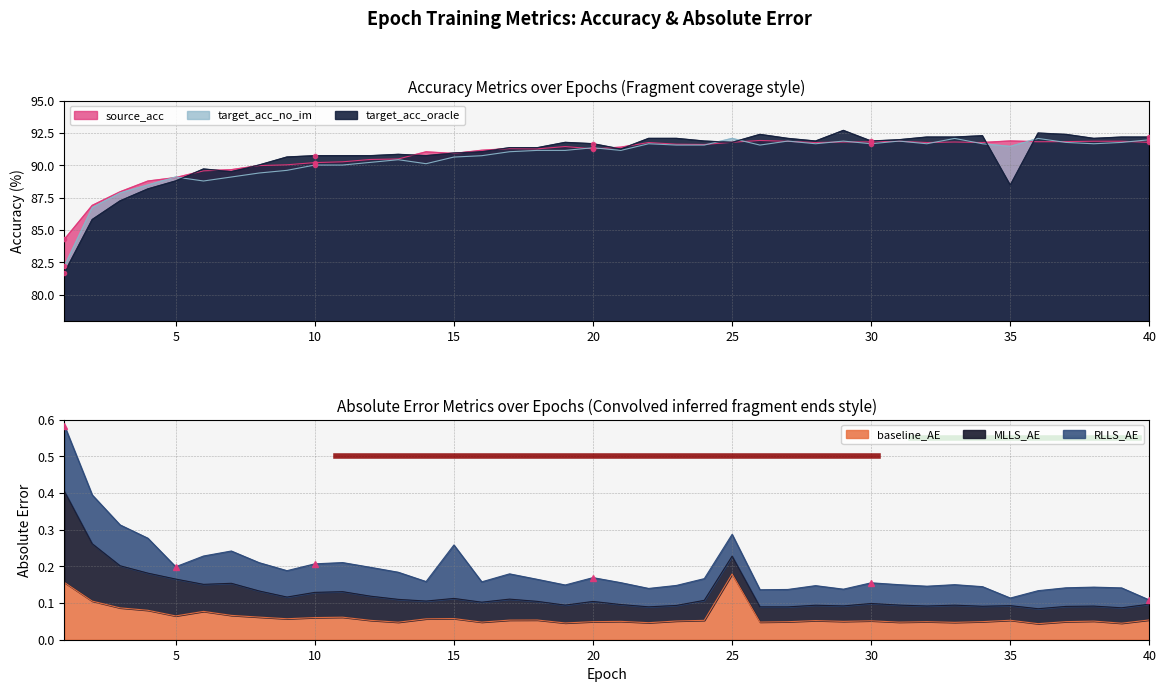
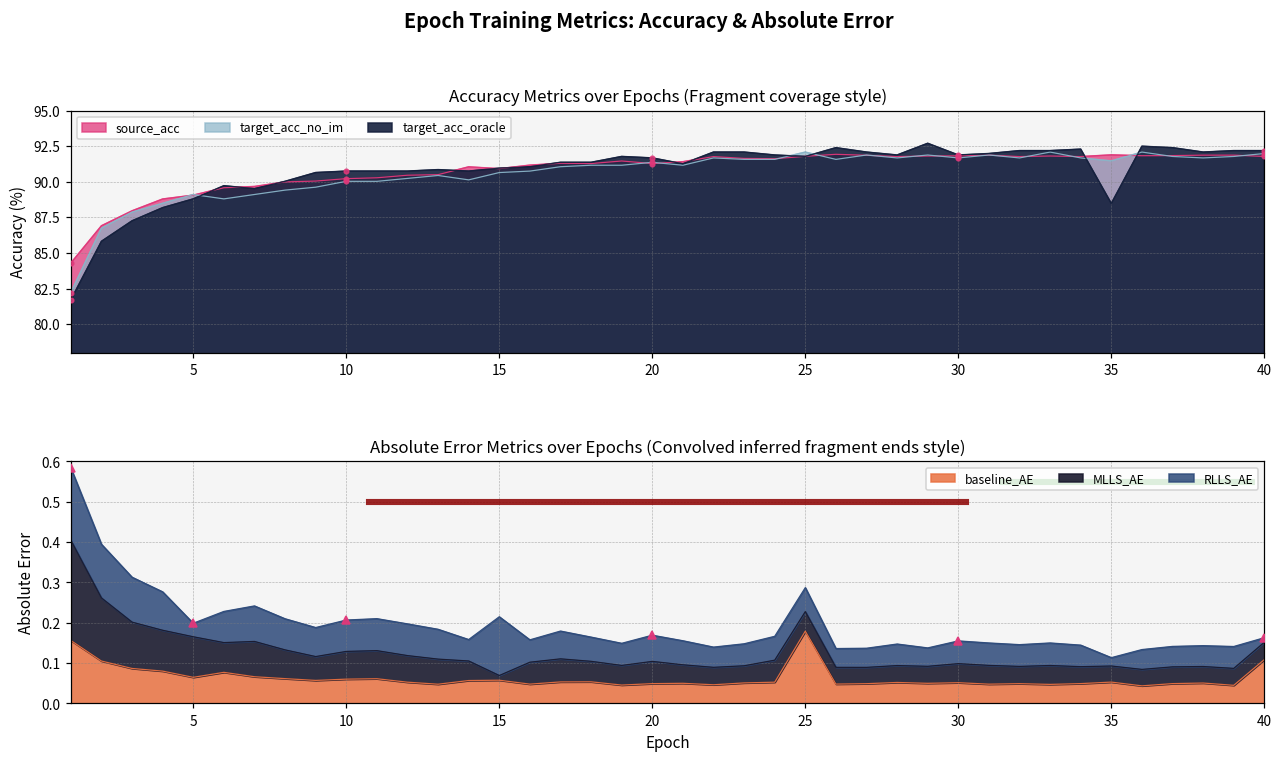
  {
    "Accuracy Metrics over Epochs (Fragment coverage style)": {
      "target_acc_no_im": {
        "15": 90.6,
        "25": 92.1,
        "35": 91.5
      },
      "target_acc_oracle": {
        "5": 88.8,
        "35": 88.5
      }
    },
    "Absolute Error Metrics over Epochs (Convolved inferred fragment ends style)": {
      "baseline_AE": {
        "5": 0.06,
        "10": 0.06,
        "15": 0.06,
        "20": 0.05,
        "25": 0.18,
        "30": 0.05,
        "35": 0.05,
-       "40": 0.05
+       "40": 0.11
      },
      "MLLS_AE": {
        "5": 0.10,
        "10": 0.07,
-       "15": 0.05,
+       "15": 0.01,
        "20": 0.06,
        "25": 0.05,
        "30": 0.05,
        "35": 0.04,
        "40": 0.04
      },
      "RLLS_AE": {
        "15": 0.15,
        "25": 0.06,
        "35": 0.02
      }
    }
  }
